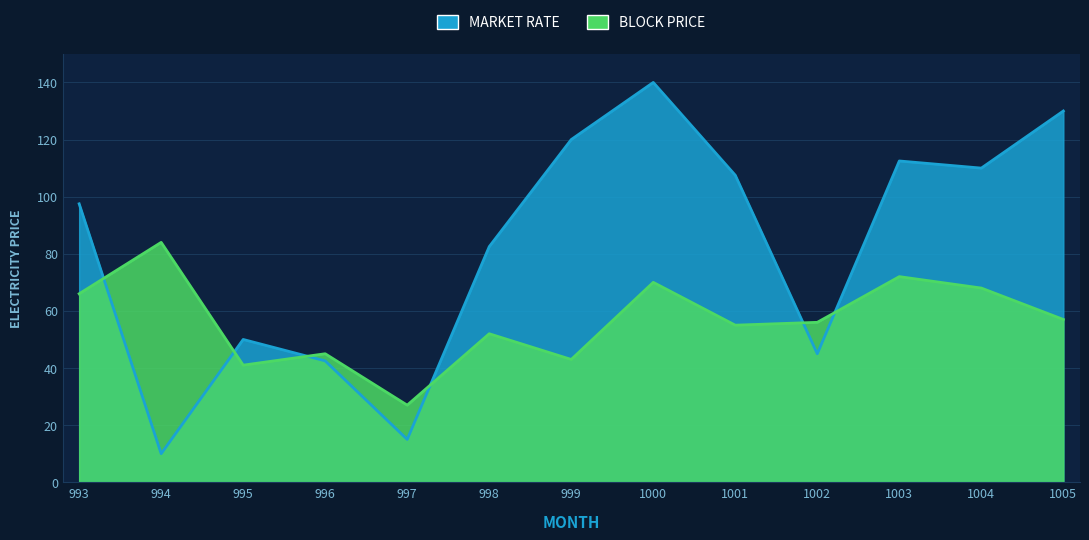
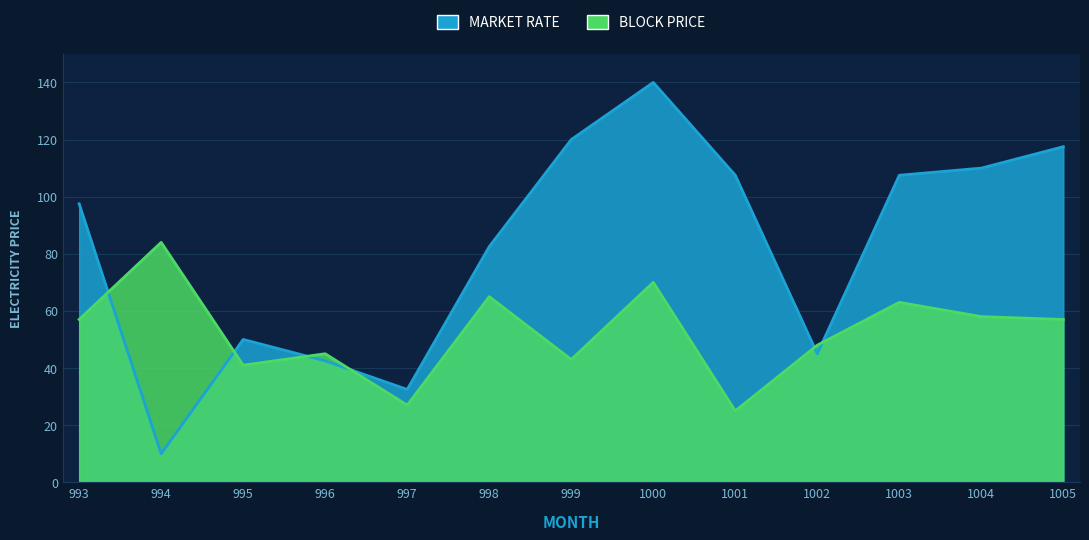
  {
    "MARKET RATE": {
      "993": 98,
      "994": 10,
      "995": 50,
      "996": 43,
-     "997": 15,
+     "997": 33,
      "998": 83,
      "999": 120,
      "1000": 140,
      "1001": 108,
      "1002": 45,
-     "1003": 113,
+     "1003": 108,
      "1004": 110,
-     "1005": 130
+     "1005": 118
    },
    "BLOCK PRICE": {
-     "993": 66,
+     "993": 57,
      "994": 84,
      "995": 41,
      "996": 45,
      "997": 27,
-     "998": 52,
+     "998": 65,
      "999": 43,
      "1000": 70,
-     "1001": 55,
-     "1002": 56,
-     "1003": 72,
-     "1004": 68,
+     "1001": 25,
+     "1002": 48,
+     "1003": 63,
+     "1004": 58,
      "1005": 57
    }
  }
